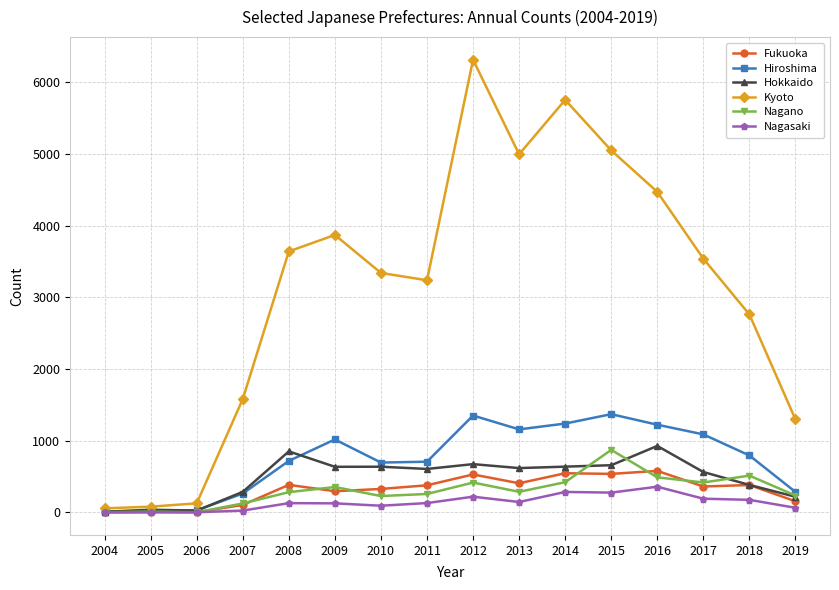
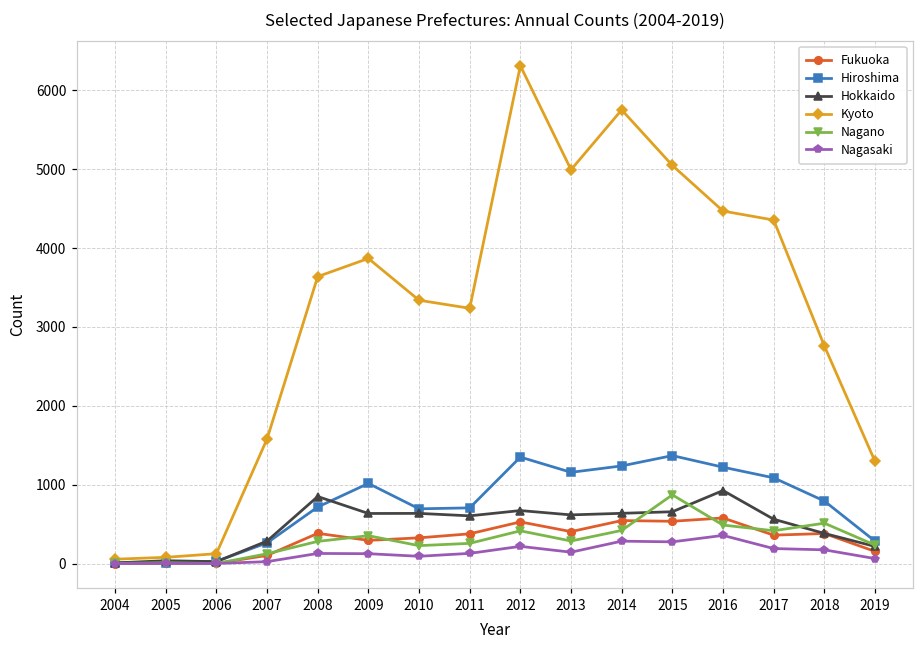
  {
    "Fukuoka": {
      "2008": 400,
      "2009": 300,
      "2010": 300,
      "2011": 400,
      "2012": 500,
      "2013": 400,
      "2014": 500,
      "2015": 500,
      "2016": 600,
      "2017": 400,
      "2019": 200
    },
    "Hiroshima": {
      "2008": 700,
      "2009": 1000,
      "2010": 700,
      "2011": 700,
      "2012": 1400,
      "2013": 1200,
      "2014": 1200,
      "2015": 1400,
      "2016": 1200,
      "2017": 1100,
      "2018": 800,
      "2019": 300
    },
    "Hokkaido": {
      "2008": 900,
      "2009": 600,
      "2010": 600,
      "2011": 600,
      "2012": 700,
      "2013": 600,
      "2014": 600,
      "2015": 700,
      "2016": 900,
      "2017": 600
    },
    "Kyoto": {
      "2004": 100,
      "2005": 100,
      "2006": 100,
      "2007": 1600,
      "2008": 3600,
      "2009": 3900,
      "2010": 3300,
      "2011": 3200,
      "2012": 6300,
      "2013": 5000,
      "2014": 5800,
      "2015": 5000,
      "2016": 4500,
-     "2017": 3500,
+     "2017": 4400,
      "2018": 2800,
      "2019": 1300
    },
    "Nagano": {
      "2008": 300,
      "2009": 400,
      "2010": 200,
      "2011": 300,
      "2012": 400,
      "2013": 300,
      "2014": 400,
      "2015": 900,
      "2016": 500,
      "2017": 400,
      "2018": 500
    },
    "Nagasaki": {
      "2007": 0,
      "2008": 100,
      "2009": 100,
      "2010": 100,
      "2011": 100,
      "2012": 200,
      "2013": 100,
      "2014": 300,
      "2015": 300,
      "2016": 400,
      "2017": 200,
      "2018": 200,
      "2019": 100
    }
  }
